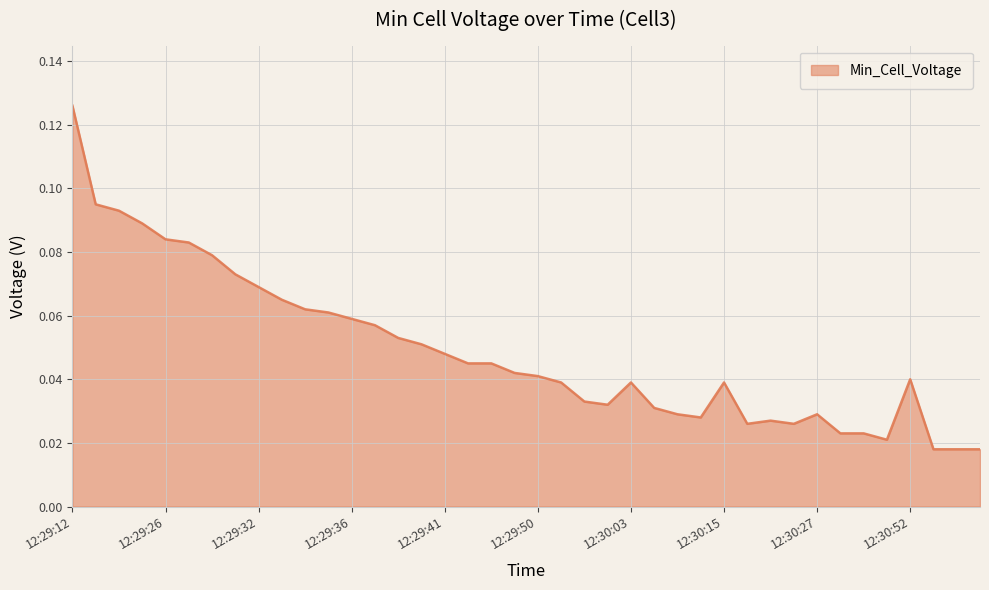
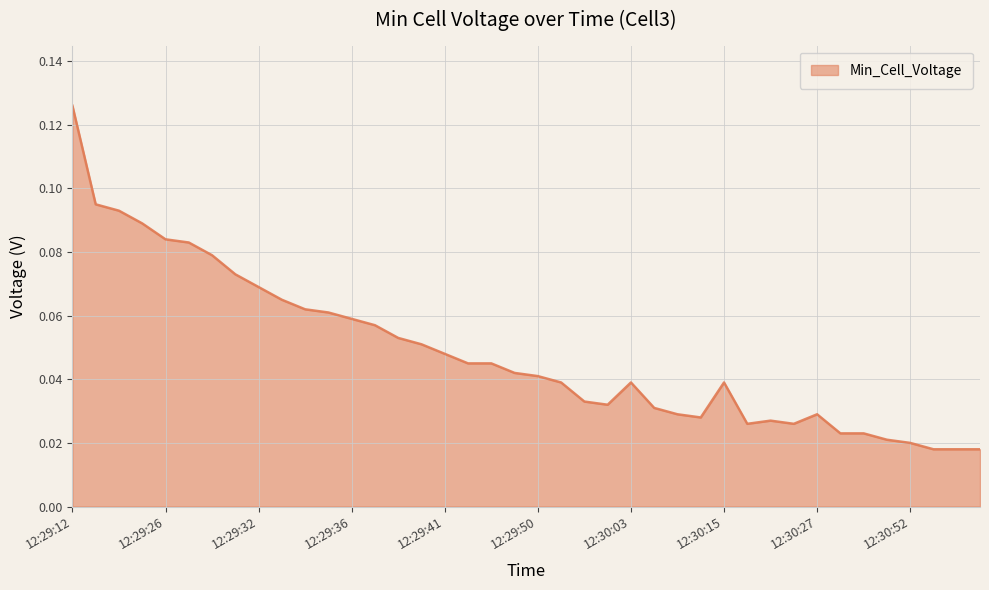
  {
    "12:29:12": 0.126,
    "12:29:26": 0.084,
    "12:29:32": 0.069,
    "12:29:36": 0.059,
    "12:29:41": 0.048,
    "12:29:50": 0.041,
    "12:30:03": 0.039,
    "12:30:15": 0.039,
    "12:30:27": 0.029,
-   "12:30:52": 0.04
+   "12:30:52": 0.02
  }
